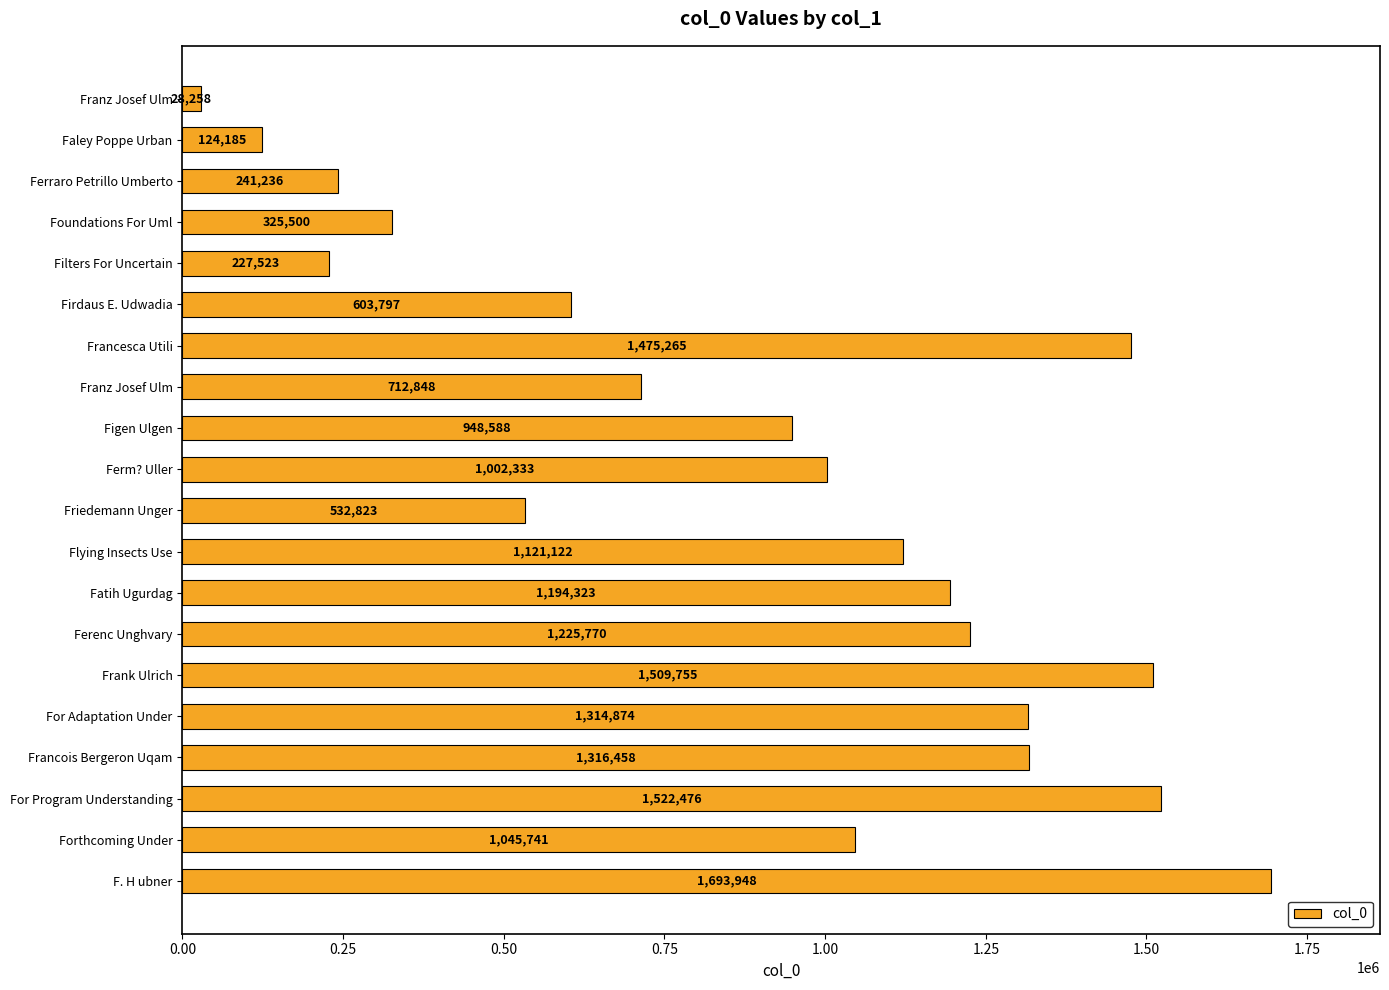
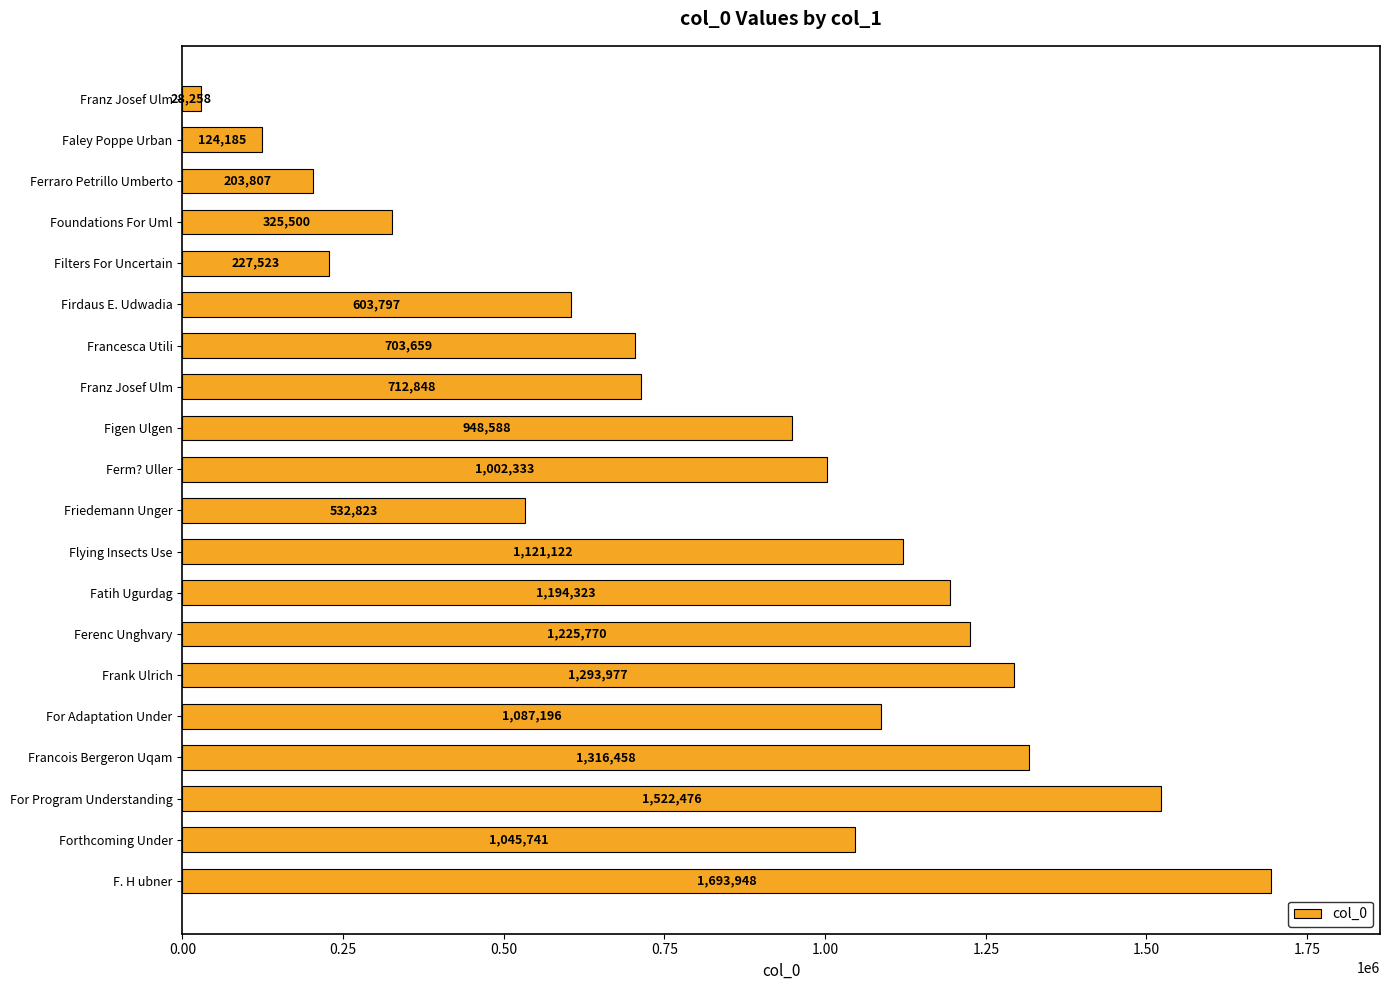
  {
    "Faley Poppe Urban": "124,185",
-   "Ferraro Petrillo Umberto": "241,236",
+   "Ferraro Petrillo Umberto": "203,807",
    "Foundations For Uml": "325,500",
    "Filters For Uncertain": "227,523",
    "Firdaus E. Udwadia": "603,797",
-   "Francesca Utili": "1,475,265",
+   "Francesca Utili": "703,659",
    "Figen Ulgen": "948,588",
    "Ferm? Uller": "1,002,333",
    "Friedemann Unger": "532,823",
    "Flying Insects Use": "1,121,122",
    "Fatih Ugurdag": "1,194,323",
    "Ferenc Unghvary": "1,225,770",
-   "Frank Ulrich": "1,509,755",
-   "For Adaptation Under": "1,314,874",
+   "Frank Ulrich": "1,293,977",
+   "For Adaptation Under": "1,087,196",
    "Francois Bergeron Uqam": "1,316,458",
    "For Program Understanding": "1,522,476",
    "Forthcoming Under": "1,045,741",
    "F. H ubner": "1,693,948"
  }
